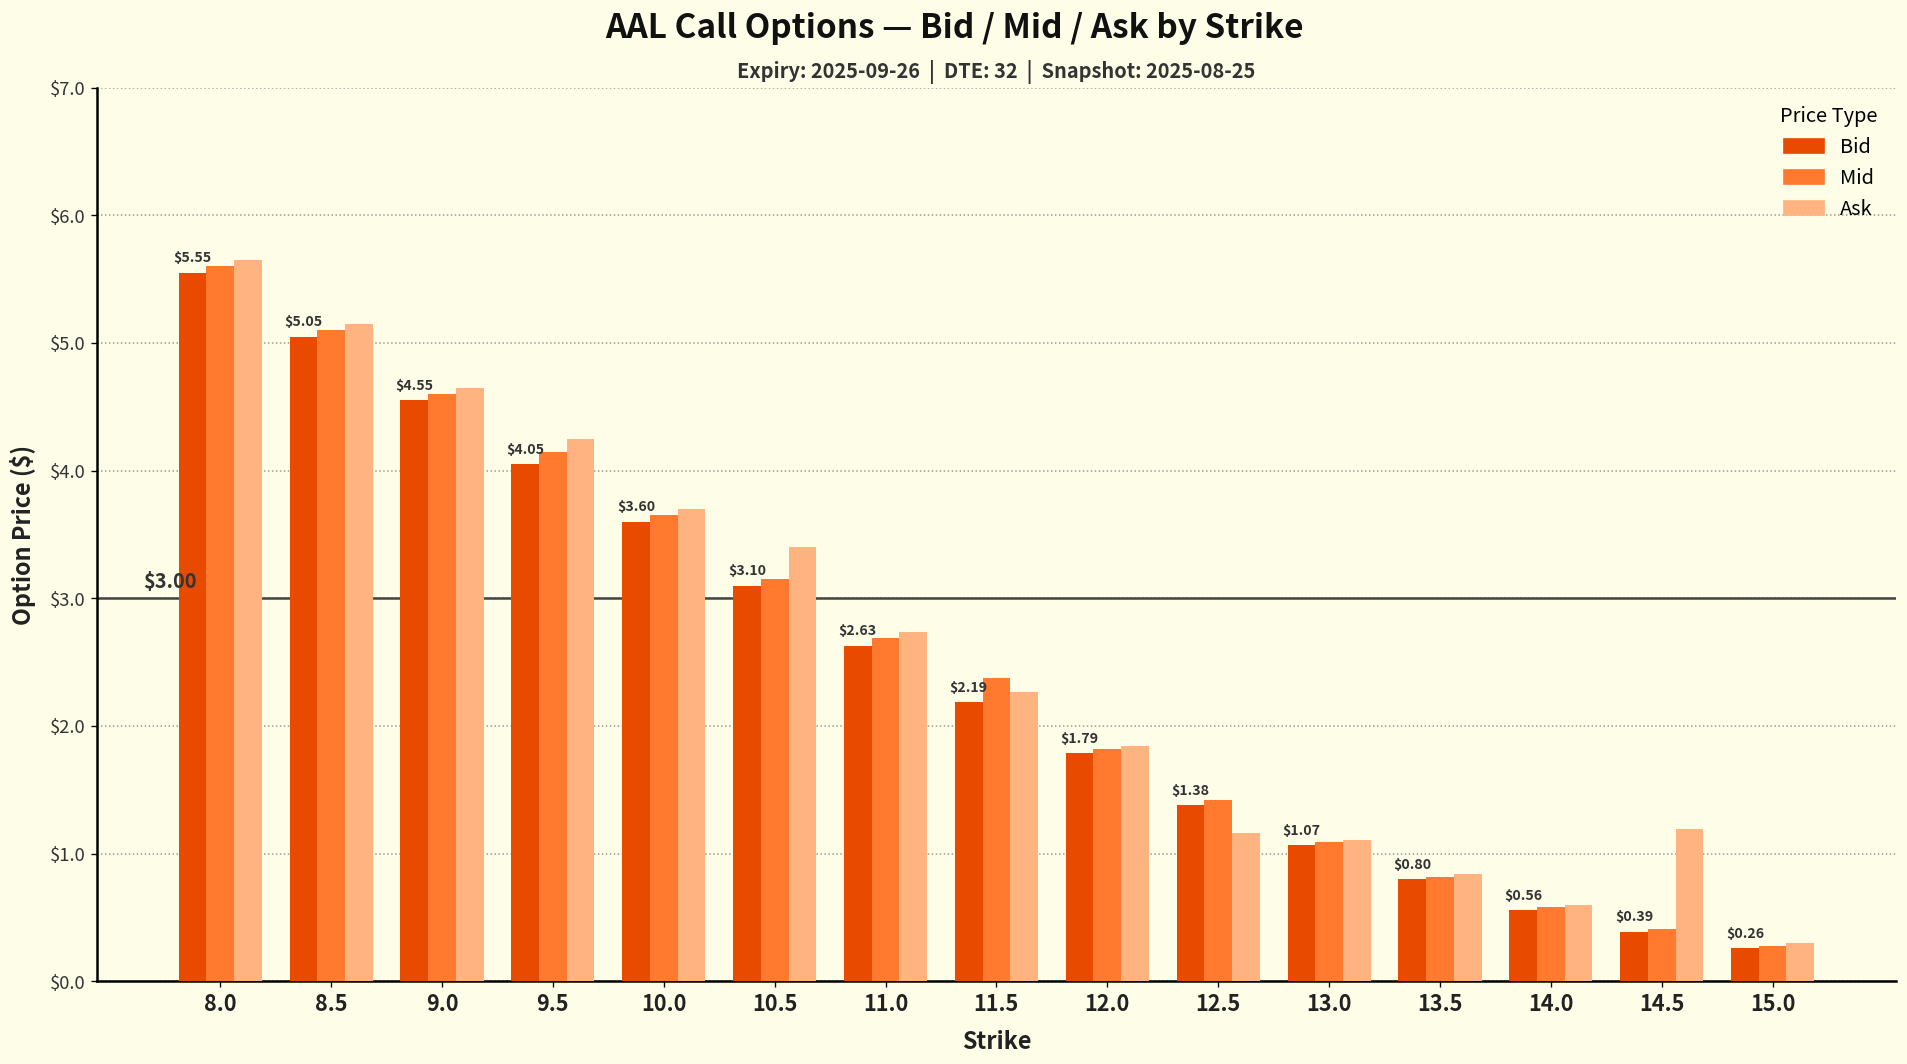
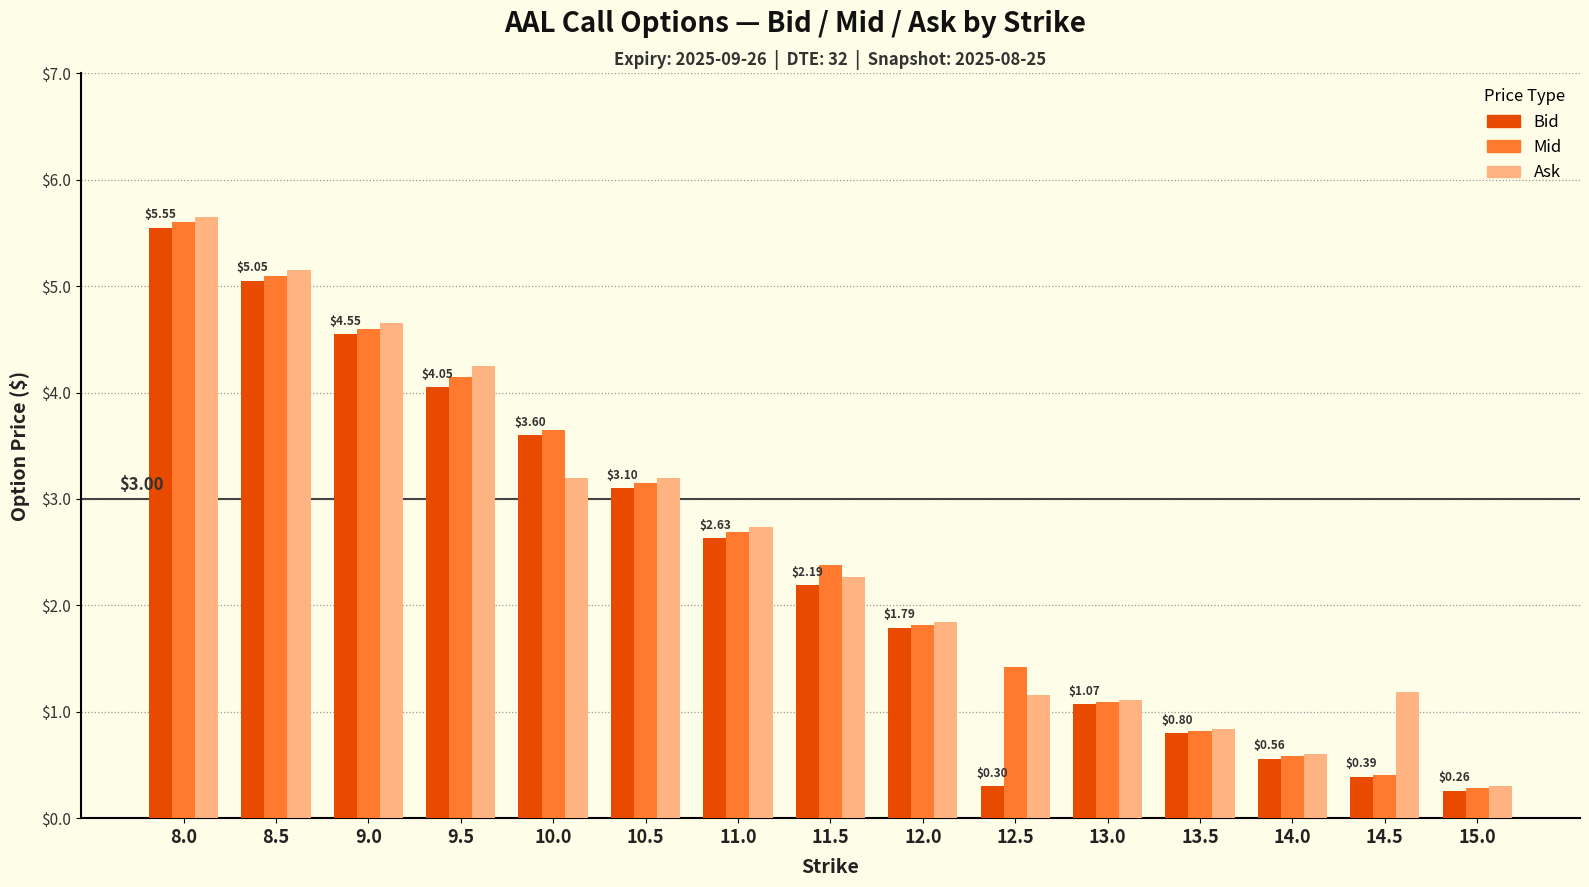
  {
    "Bid": {
      "8.0": "$5.55",
      "8.5": "$5.05",
      "9.0": "$4.55",
      "9.5": "$4.05",
      "10.0": "$3.60",
      "10.5": "$3.10",
      "11.0": "$2.63",
      "11.5": "$2.19",
      "12.0": "$1.79",
-     "12.5": "$1.38",
+     "12.5": "$0.30",
      "13.0": "$1.07",
      "13.5": "$0.80",
      "14.0": "$0.56",
      "14.5": "$0.39",
      "15.0": "$0.26"
    },
    "Mid": {
      "8.0": "$5.6",
      "8.5": "$5.1",
      "9.0": "$4.6",
      "9.5": "$4.15",
      "10.0": "$3.65",
      "10.5": "$3.15",
      "11.0": "$2.7",
      "11.5": "$2.4",
      "12.0": "$1.8",
      "12.5": "$1.4",
      "13.0": "$1.1",
      "13.5": "$0.8",
      "14.0": "$0.6",
      "14.5": "$0.4",
      "15.0": "$0.3"
    },
    "Ask": {
      "8.0": "$5.65",
      "8.5": "$5.15",
      "9.0": "$4.65",
      "9.5": "$4.25",
-     "10.0": "$3.7",
-     "10.5": "$3.4",
+     "10.0": "$3.2",
+     "10.5": "$3.2",
      "11.0": "$2.74",
      "11.5": "$2.27",
      "12.0": "$1.84",
      "12.5": "$1.16",
      "13.0": "$1.1",
      "13.5": "$0.84",
      "14.0": "$0.6",
      "14.5": "$1.2",
      "15.0": "$0.3"
    }
  }
